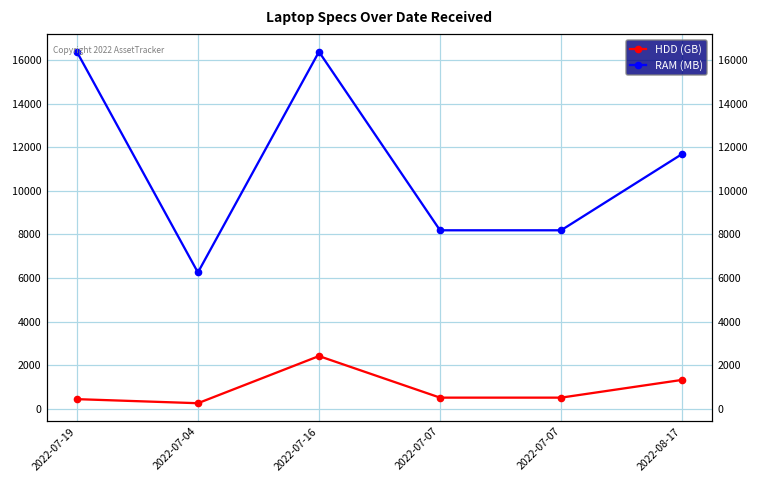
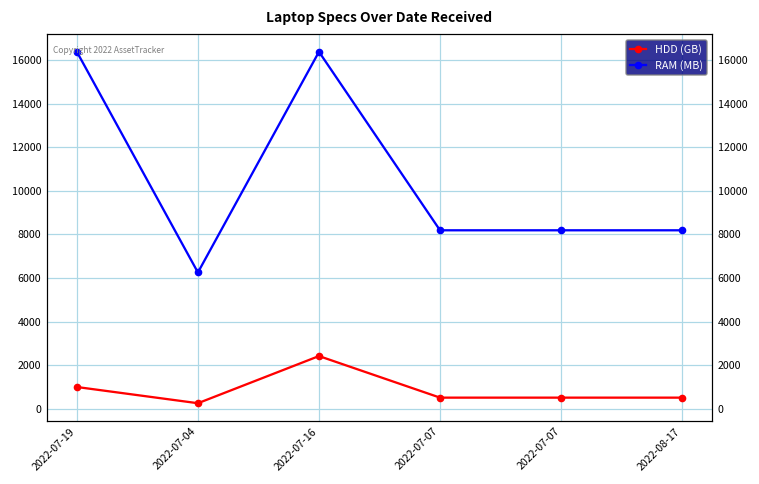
  {
    "HDD (GB)": {
-     "2022-07-19": 400,
+     "2022-07-19": 1000,
      "2022-07-04": 300,
      "2022-07-16": 2400,
-     "2022-08-17": 1300
+     "2022-08-17": 500
    },
    "RAM (MB)": {
      "2022-07-04": 6300,
      "2022-07-16": 16400,
-     "2022-08-17": 11700
+     "2022-08-17": 8200
    }
  }
